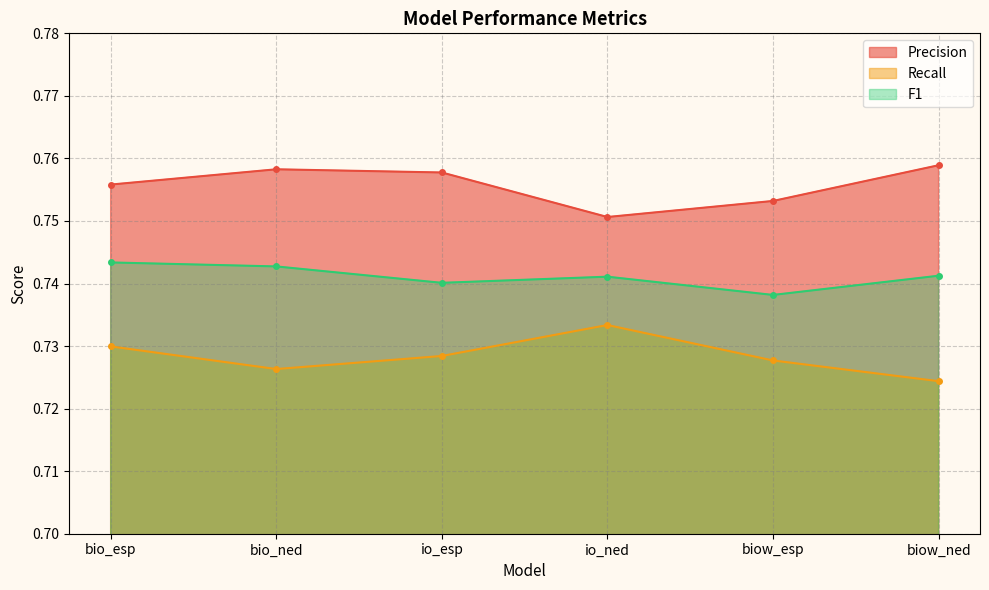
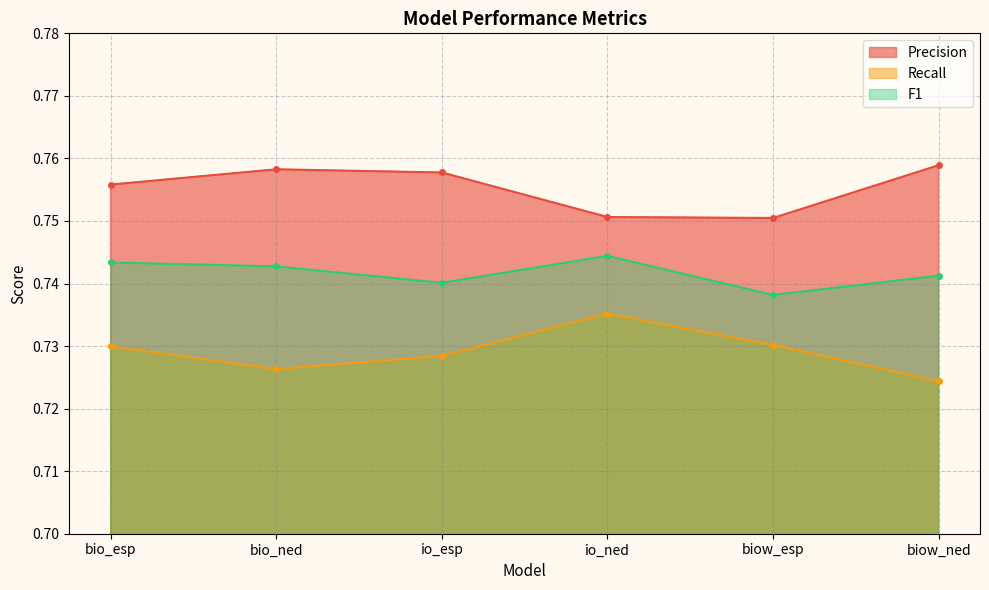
  {
    "Precision": {
      "bio_esp": 0.756,
      "bio_ned": 0.758,
      "io_esp": 0.758,
      "io_ned": 0.751,
-     "biow_esp": 0.753,
+     "biow_esp": 0.750,
      "biow_ned": 0.759
    },
    "Recall": {
      "bio_esp": 0.730,
      "bio_ned": 0.726,
      "io_esp": 0.728,
-     "io_ned": 0.733,
-     "biow_esp": 0.728,
+     "io_ned": 0.735,
+     "biow_esp": 0.730,
      "biow_ned": 0.724
    },
    "F1": {
      "bio_esp": 0.743,
      "bio_ned": 0.743,
      "io_esp": 0.740,
-     "io_ned": 0.741,
+     "io_ned": 0.744,
      "biow_esp": 0.738,
      "biow_ned": 0.741
    }
  }
